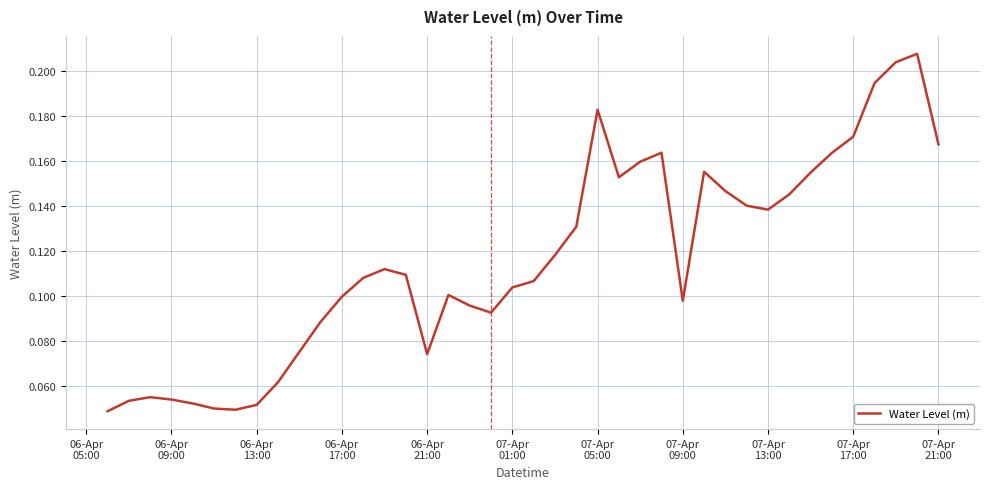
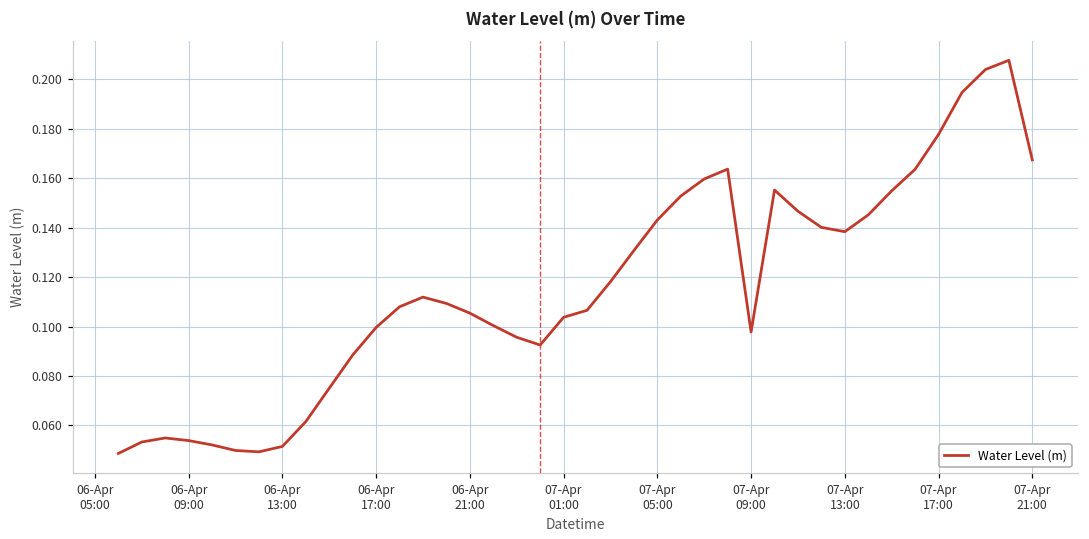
  {
    "06-Apr 09:00": 0.054,
    "06-Apr 13:00": 0.051,
    "06-Apr 17:00": 0.100,
-   "06-Apr 21:00": 0.074,
+   "06-Apr 21:00": 0.105,
    "07-Apr 01:00": 0.104,
-   "07-Apr 05:00": 0.183,
+   "07-Apr 05:00": 0.143,
    "07-Apr 09:00": 0.098,
    "07-Apr 13:00": 0.138,
-   "07-Apr 17:00": 0.171,
+   "07-Apr 17:00": 0.178,
    "07-Apr 21:00": 0.167
  }
